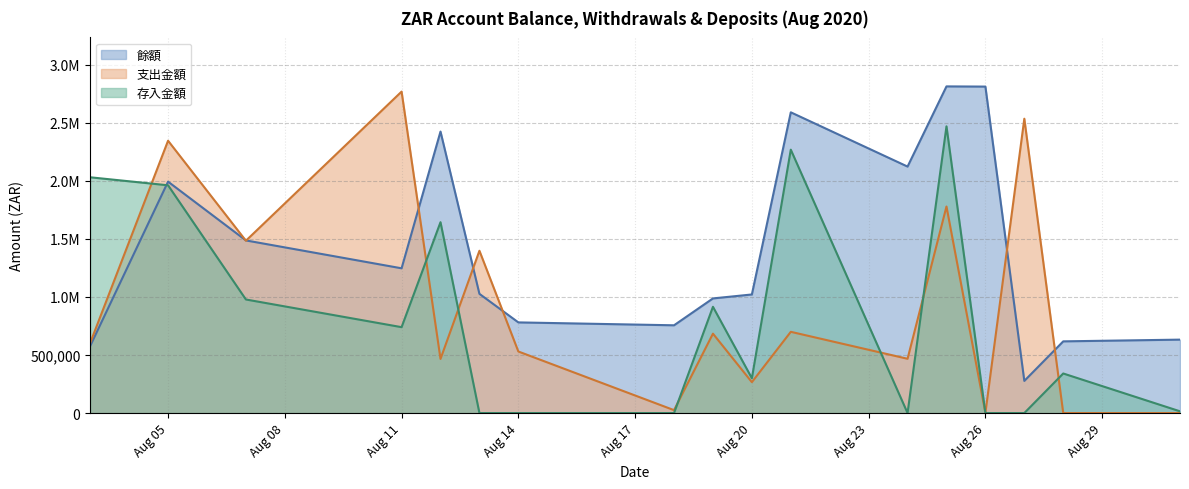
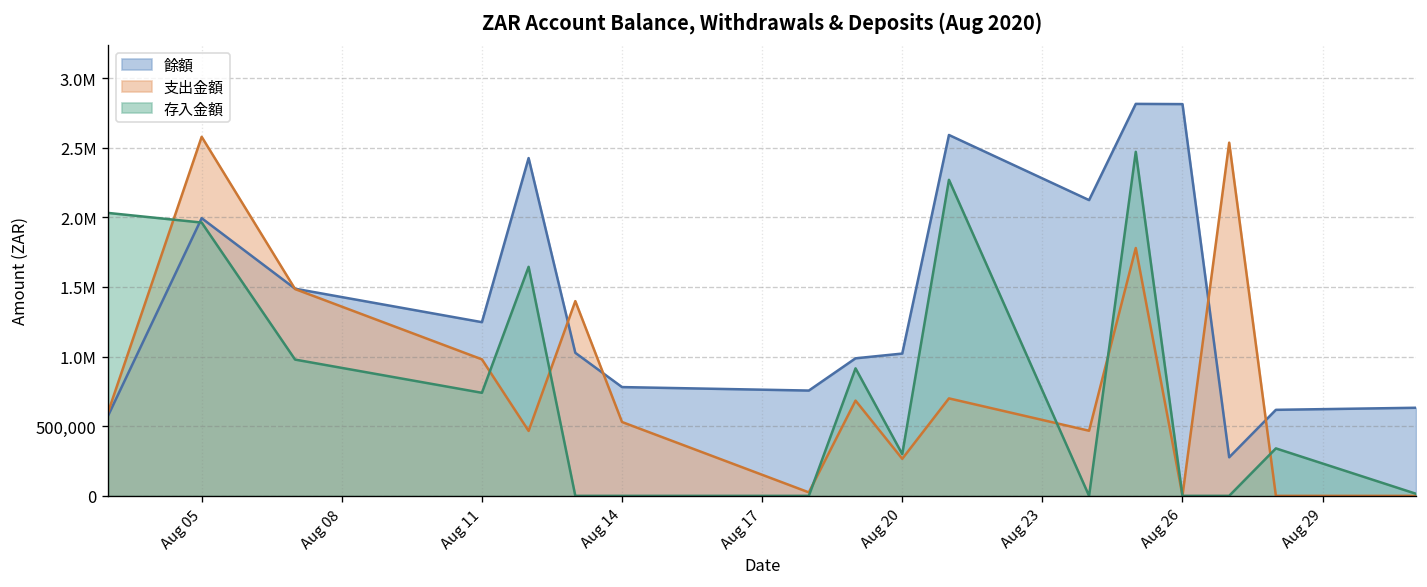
  {
    "支出金額": {
-     "Aug 05": "2,350,000",
-     "Aug 11": "2,770,000",
+     "Aug 05": "2,580,000",
+     "Aug 11": "980,000",
      "Aug 14": "530,000",
      "Aug 20": "270,000"
    }
  }
